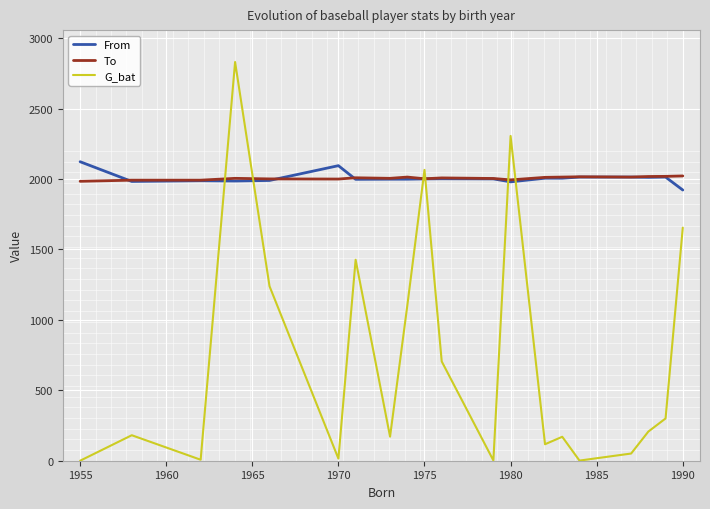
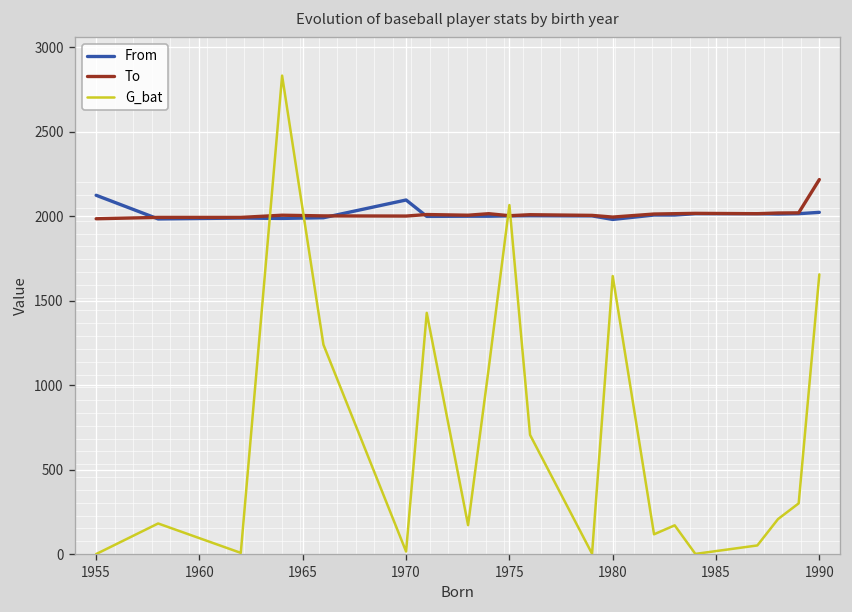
  {
    "From": {
      "1955": 2120,
      "1970": 2100,
-     "1990": 1920
+     "1990": 2020
    },
    "To": {
      "1955": 1980,
      "1970": 2000,
-     "1990": 2020
+     "1990": 2220
    },
    "G_bat": {
      "1955": 0,
      "1970": 20,
      "1975": 2070,
-     "1980": 2310,
+     "1980": 1650,
      "1990": 1660
    }
  }
